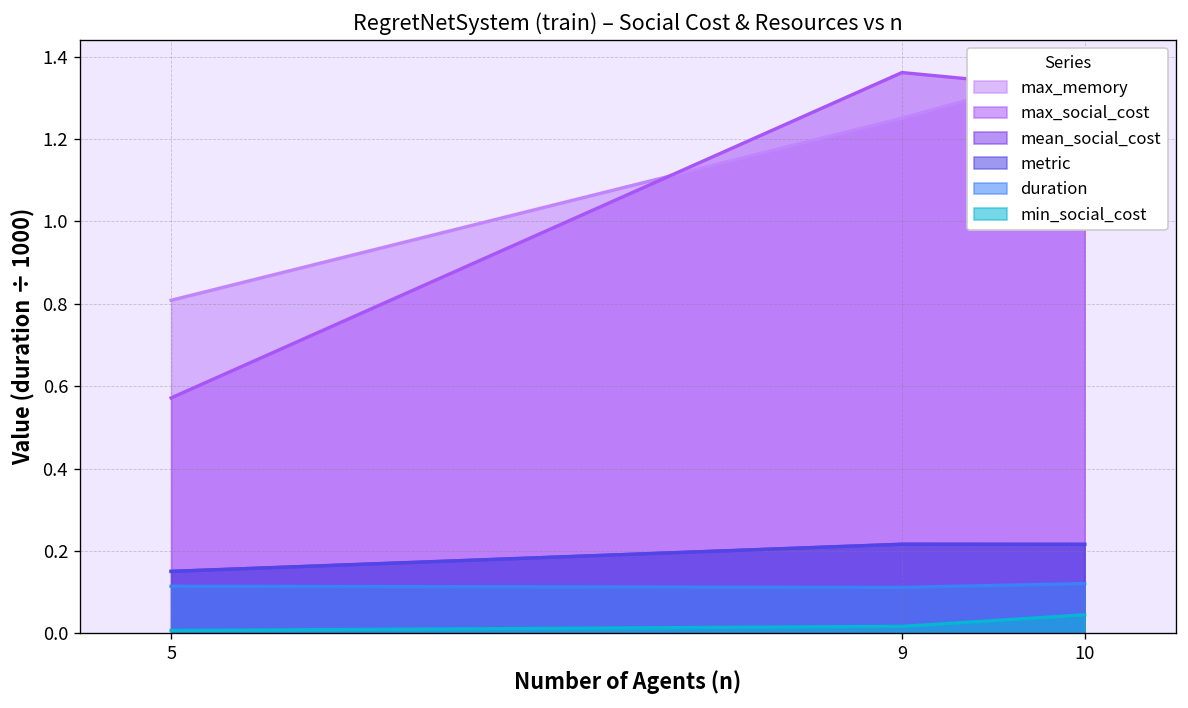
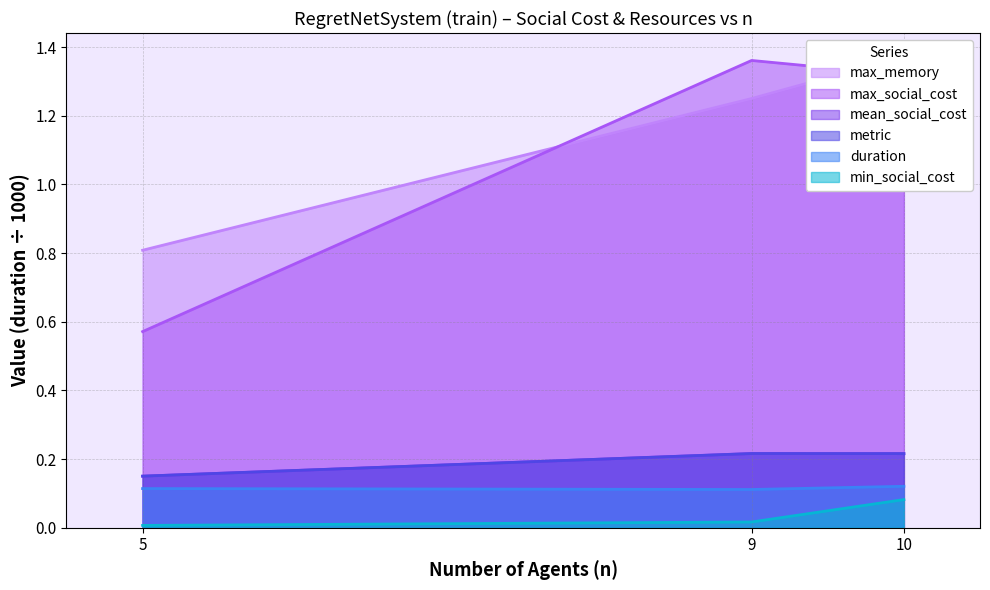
  {
    "min_social_cost": {
      "5": 0.01,
      "9": 0.02,
-     "10": 0.04
+     "10": 0.08
    }
  }
